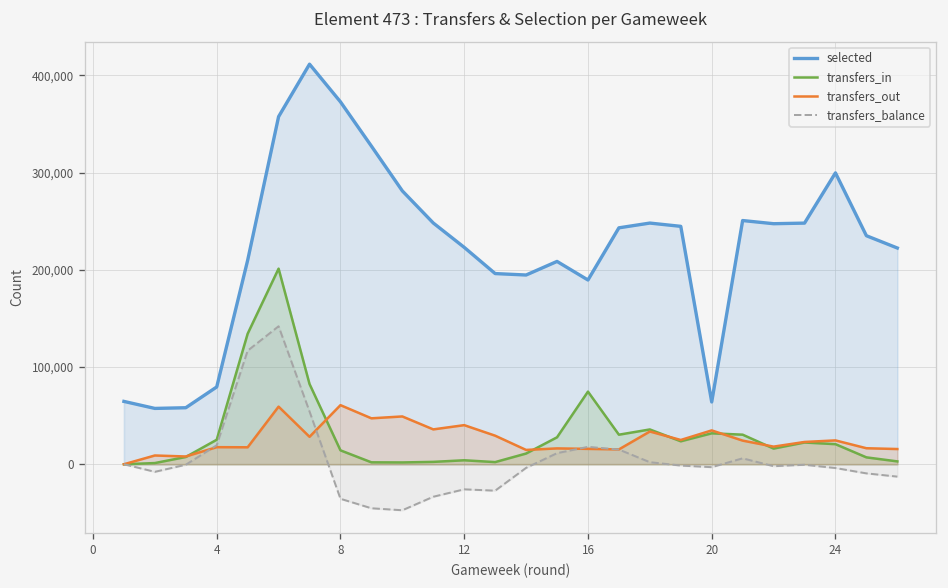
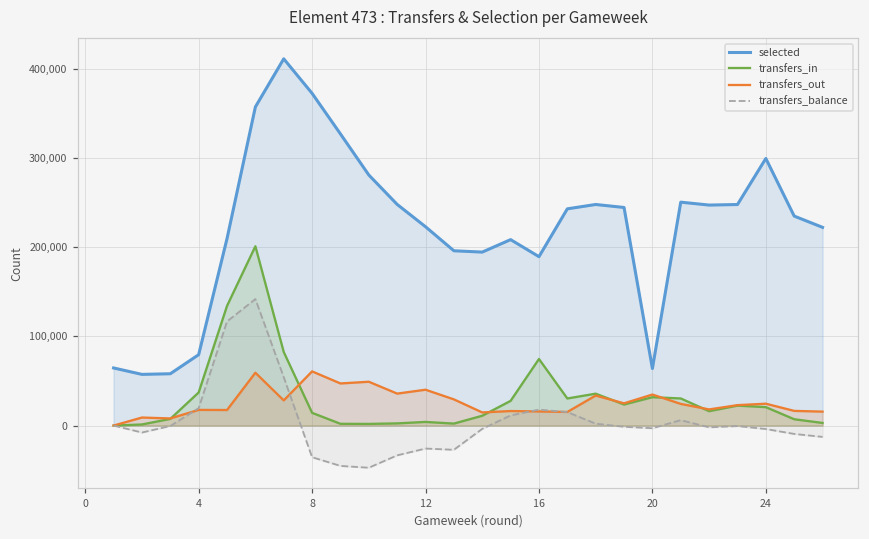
  {
    "selected": {
      "4": "80,000",
      "8": "370,000",
      "12": "220,000",
      "16": "190,000",
      "20": "60,000",
      "24": "300,000"
    },
    "transfers_in": {
-     "4": "30,000",
+     "4": "40,000",
      "8": "10,000",
      "12": "0",
      "16": "70,000",
      "24": "20,000"
    },
    "transfers_out": {
      "8": "60,000",
      "12": "40,000",
      "24": "20,000"
    }
  }
